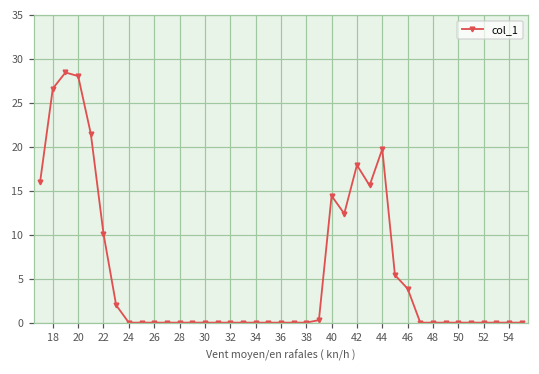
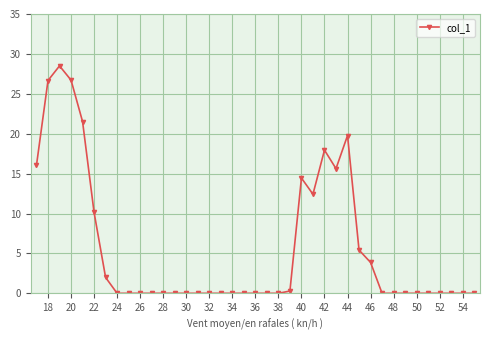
  {
    "18": 27,
-   "20": 28,
+   "20": 27,
    "22": 10,
    "24": 0,
    "26": 0,
    "28": 0,
    "30": 0,
    "32": 0,
    "34": 0,
    "36": 0,
    "38": 0,
    "40": 14,
    "42": 18,
    "44": 20,
    "46": 4,
    "48": 0,
    "50": 0,
    "52": 0,
    "54": 0
  }
